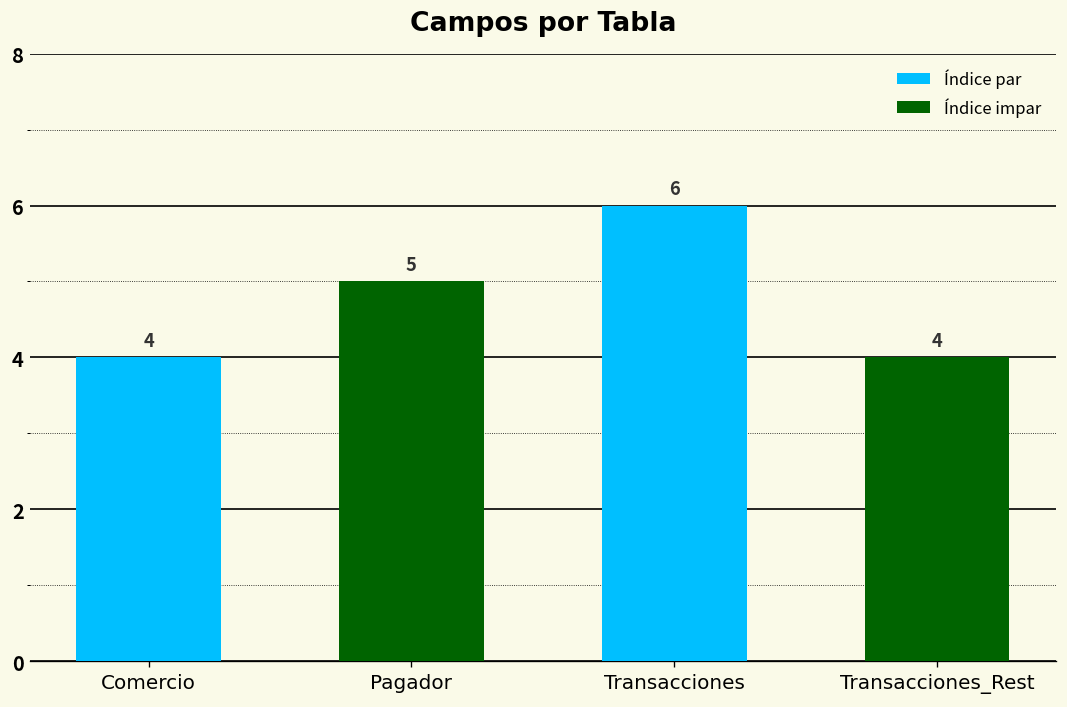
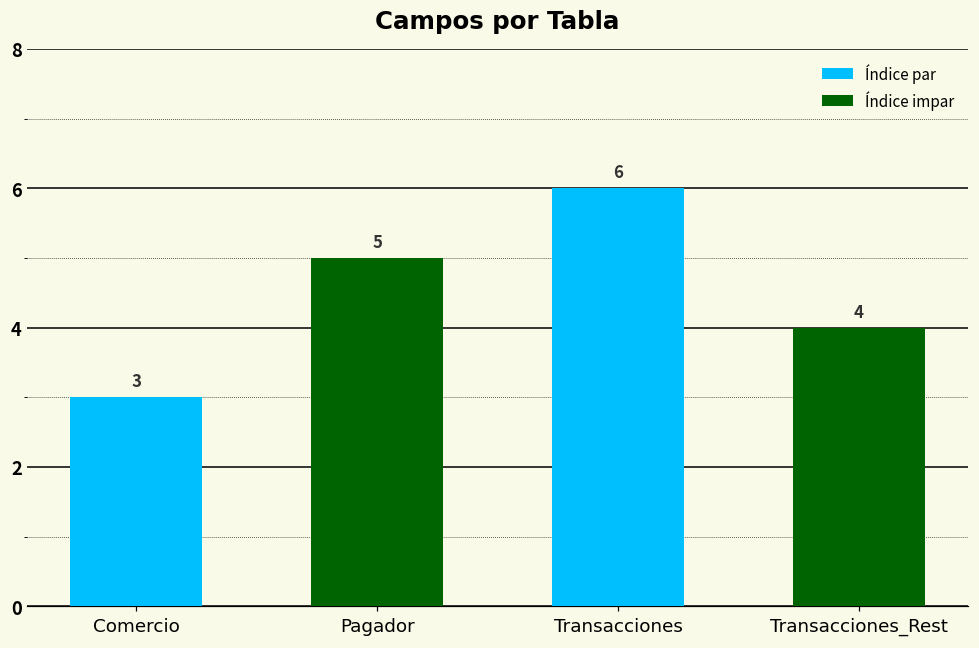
  {
-   "Comercio": 4,
+   "Comercio": 3,
    "Pagador": 5,
    "Transacciones": 6,
    "Transacciones_Rest": 4
  }
